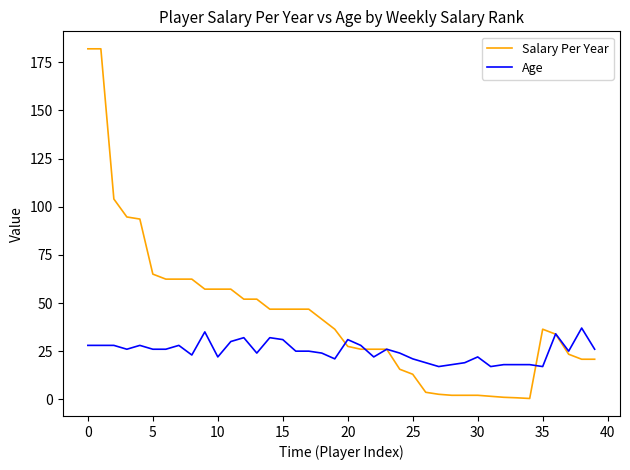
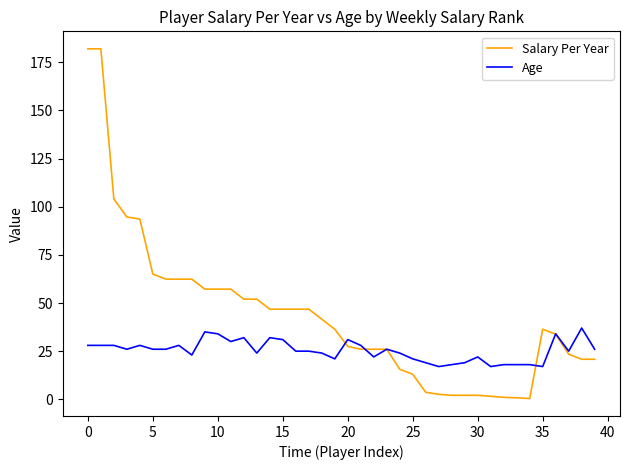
  {
    "Salary Per Year": {
      "0": 182,
      "5": 65,
      "10": 57,
      "15": 47,
      "20": 27,
      "25": 13,
      "30": 2,
      "35": 36
    },
    "Age": {
      "0": 28,
      "5": 26,
-     "10": 22,
+     "10": 34,
      "15": 31,
      "20": 31,
      "25": 21,
      "30": 22,
      "35": 17
    }
  }
